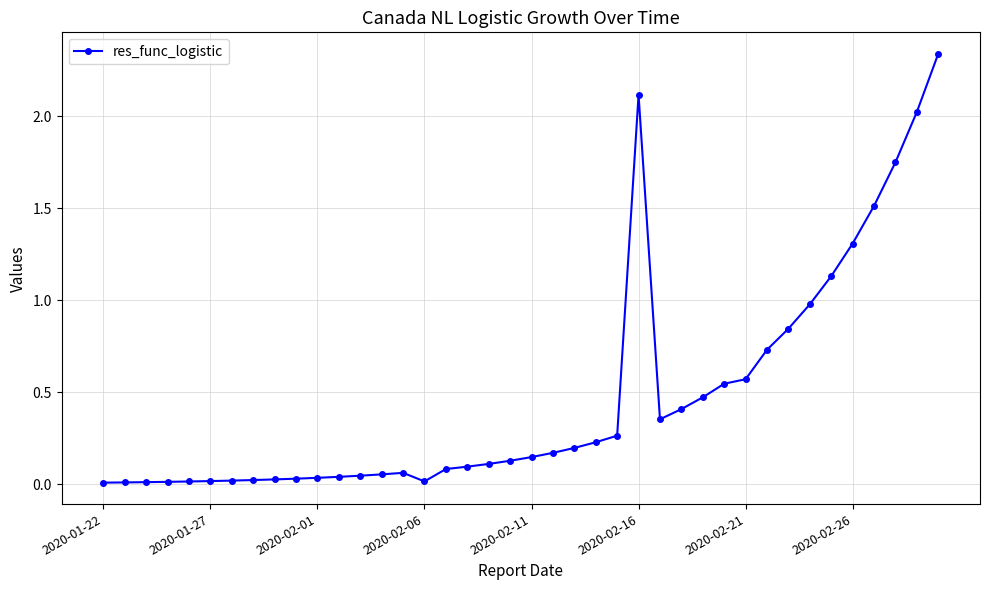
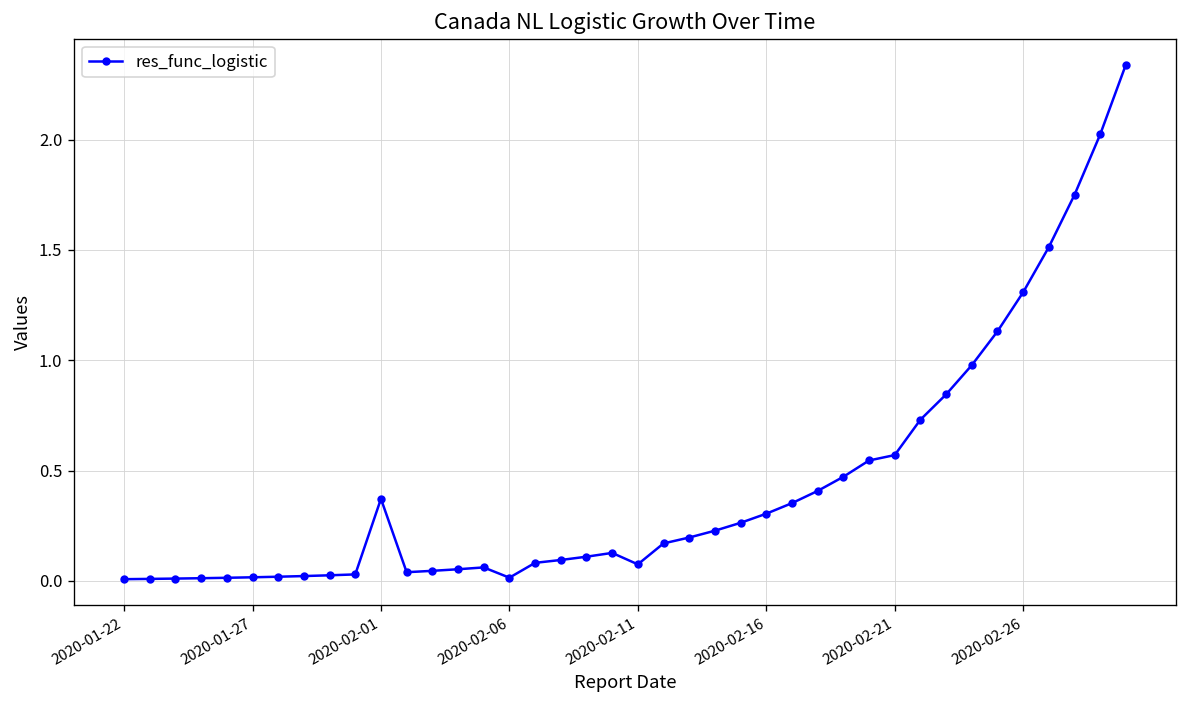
  {
    "2020-01-22": 0.01,
    "2020-01-27": 0.02,
-   "2020-02-01": 0.03,
+   "2020-02-01": 0.37,
    "2020-02-06": 0.01,
-   "2020-02-11": 0.15,
-   "2020-02-16": 2.12,
+   "2020-02-11": 0.08,
+   "2020-02-16": 0.30,
    "2020-02-21": 0.57,
    "2020-02-26": 1.31
  }
